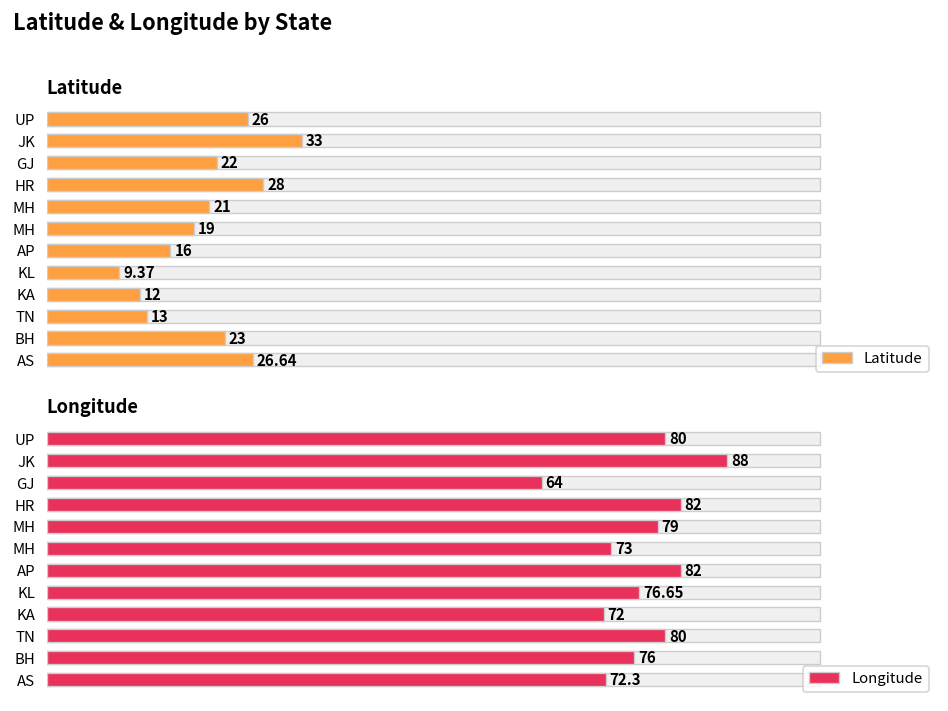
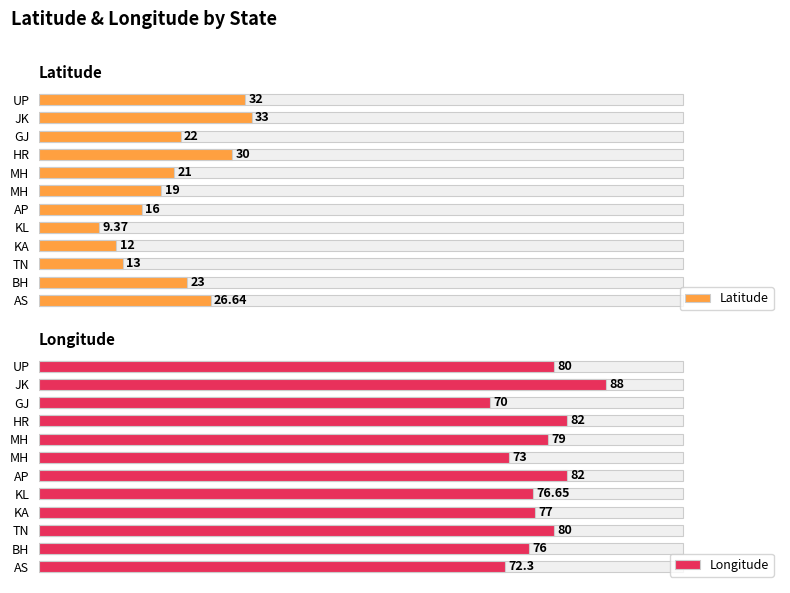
  {
    "Latitude": {
      "Latitude": {
-       "UP": 26,
-       "HR": 28
+       "UP": 32,
+       "HR": 30
      }
    },
    "Longitude": {
      "Longitude": {
-       "GJ": 64,
-       "KA": 72
+       "GJ": 70,
+       "KA": 77
      }
    }
  }
